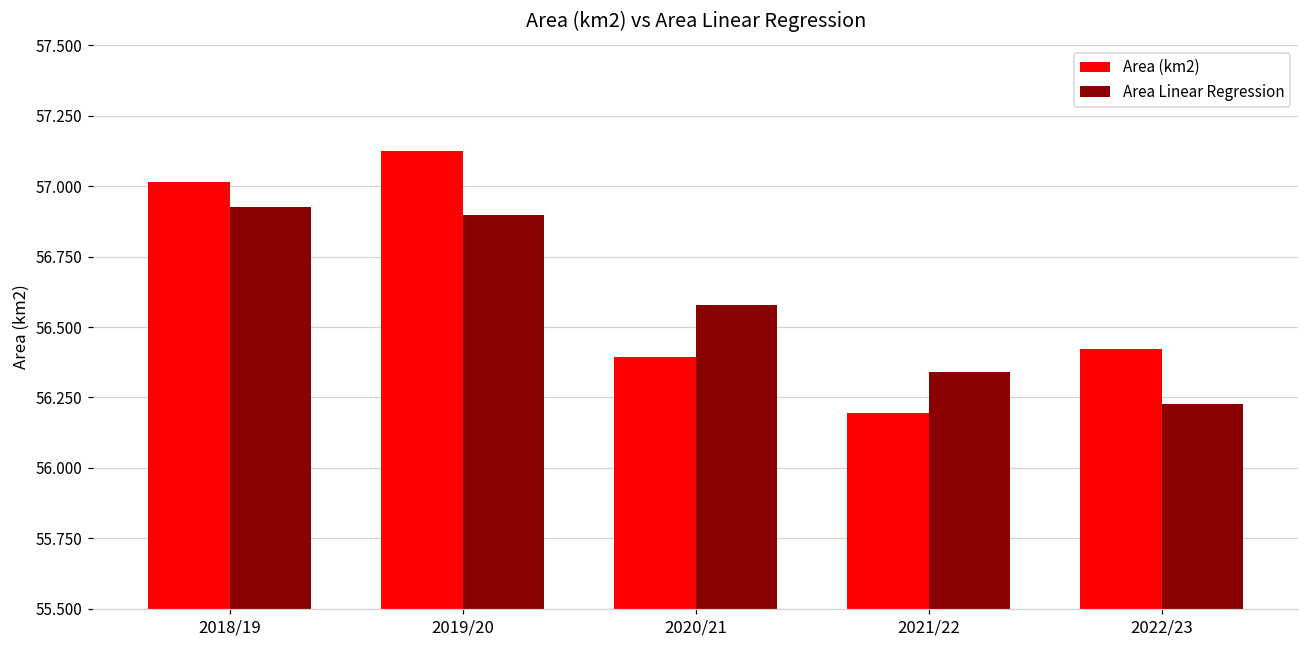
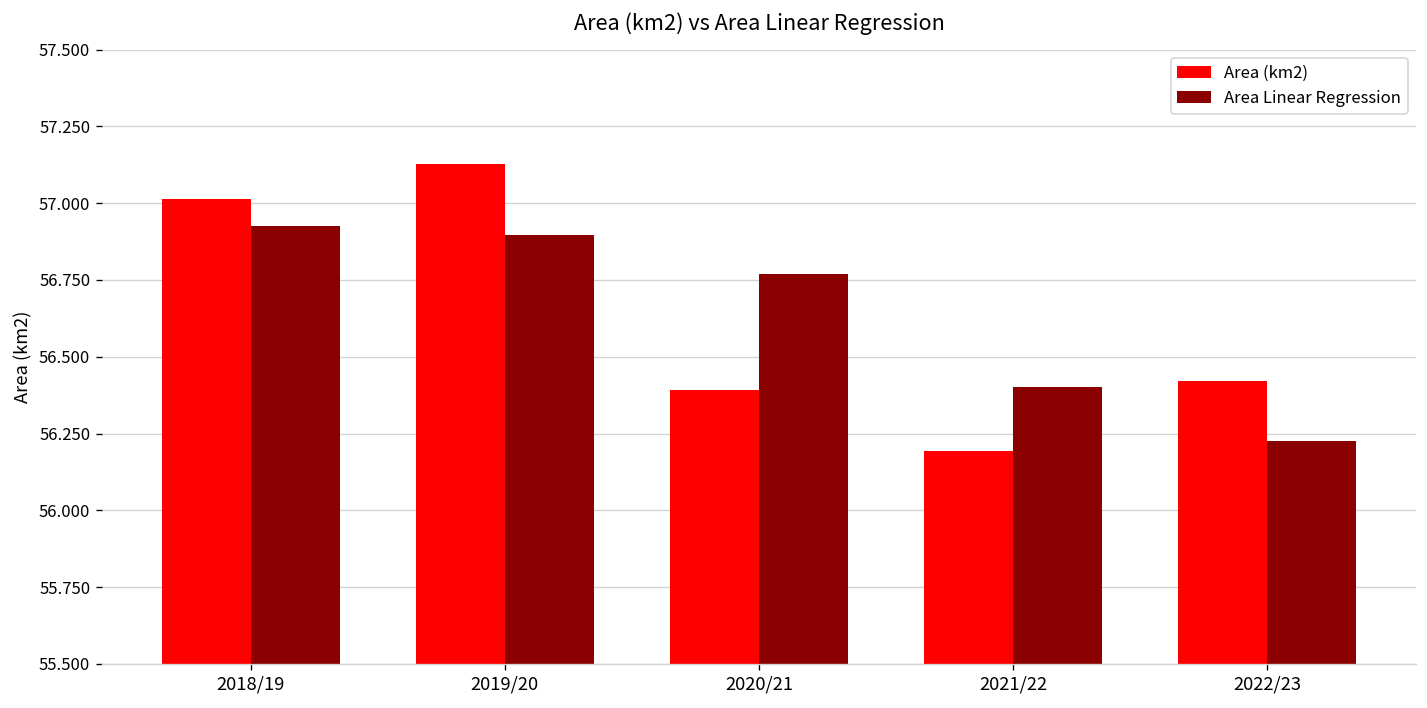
  {
    "Area (km2)": {
      "2018/19": 57.01,
      "2019/20": 57.13,
      "2020/21": 56.39,
      "2021/22": 56.19,
      "2022/23": 56.42
    },
    "Area Linear Regression": {
      "2018/19": 56.93,
      "2019/20": 56.90,
-     "2020/21": 56.58,
-     "2021/22": 56.34,
+     "2020/21": 56.77,
+     "2021/22": 56.40,
      "2022/23": 56.23
    }
  }
